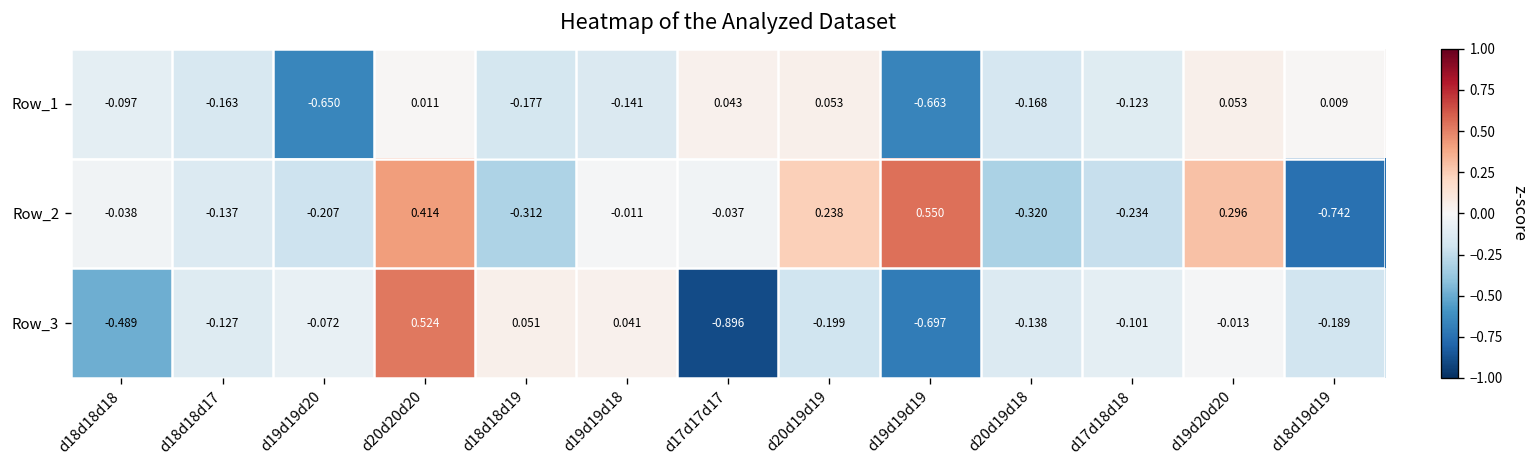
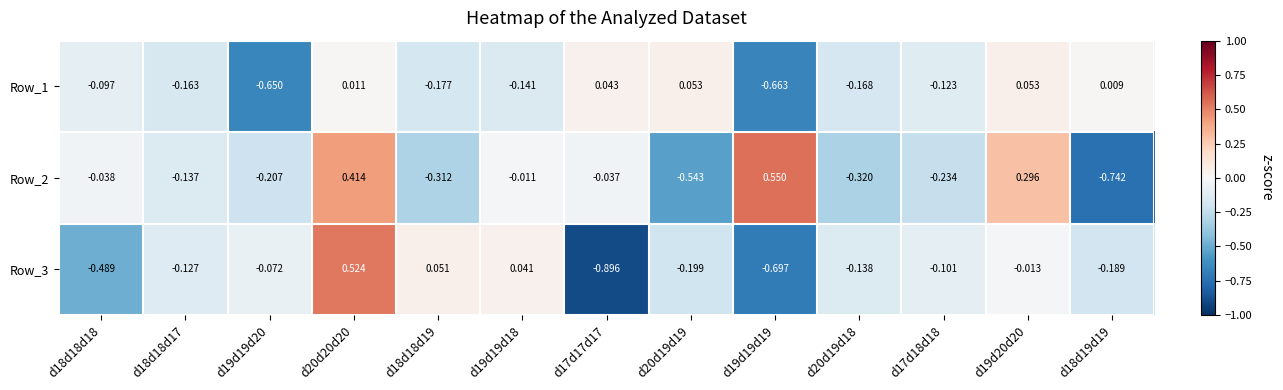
  {
    "Row_1": {
      "d18d18d18": -0.097,
      "d18d18d17": -0.163,
      "d19d19d20": -0.650,
      "d20d20d20": 0.011,
      "d18d18d19": -0.177,
      "d19d19d18": -0.141,
      "d17d17d17": 0.043,
      "d20d19d19": 0.053,
      "d19d19d19": -0.663,
      "d20d19d18": -0.168,
      "d17d18d18": -0.123,
      "d19d20d20": 0.053,
      "d18d19d19": 0.009
    },
    "Row_2": {
      "d18d18d18": -0.038,
      "d18d18d17": -0.137,
      "d19d19d20": -0.207,
      "d20d20d20": 0.414,
      "d18d18d19": -0.312,
      "d19d19d18": -0.011,
      "d17d17d17": -0.037,
-     "d20d19d19": 0.238,
+     "d20d19d19": -0.543,
      "d19d19d19": 0.550,
      "d20d19d18": -0.320,
      "d17d18d18": -0.234,
      "d19d20d20": 0.296,
      "d18d19d19": -0.742
    },
    "Row_3": {
      "d18d18d18": -0.489,
      "d18d18d17": -0.127,
      "d19d19d20": -0.072,
      "d20d20d20": 0.524,
      "d18d18d19": 0.051,
      "d19d19d18": 0.041,
      "d17d17d17": -0.896,
      "d20d19d19": -0.199,
      "d19d19d19": -0.697,
      "d20d19d18": -0.138,
      "d17d18d18": -0.101,
      "d19d20d20": -0.013,
      "d18d19d19": -0.189
    }
  }
